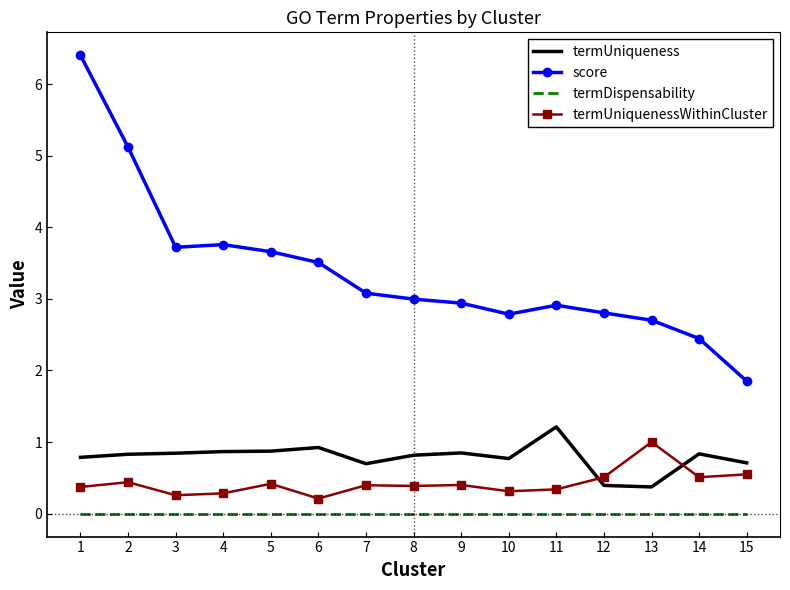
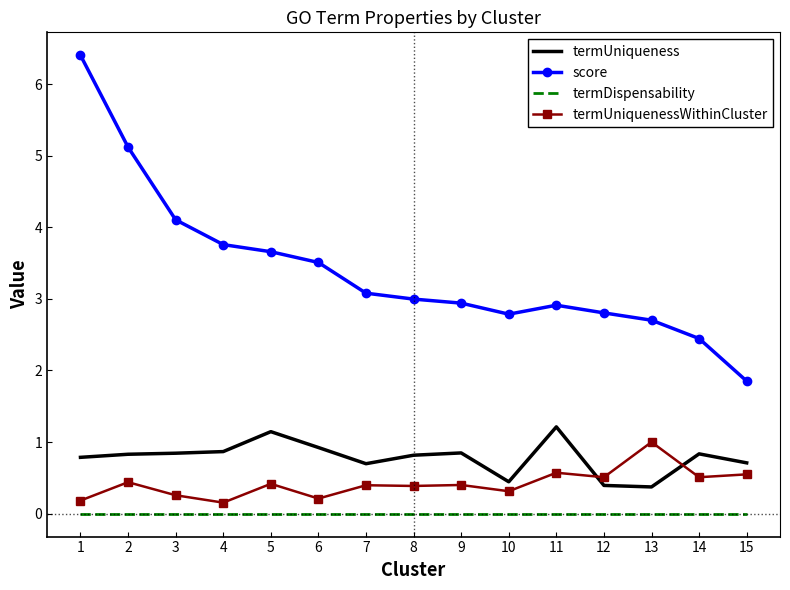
  {
    "termUniqueness": {
      "1": 0.8,
      "2": 0.8,
      "3": 0.8,
      "4": 0.9,
-     "5": 0.9,
+     "5": 1.1,
      "6": 0.9,
      "7": 0.7,
      "8": 0.8,
      "9": 0.8,
-     "10": 0.8,
+     "10": 0.4,
      "11": 1.2,
      "12": 0.4,
      "13": 0.4,
      "14": 0.8,
      "15": 0.7
    },
    "score": {
      "1": 6.4,
      "2": 5.1,
-     "3": 3.7,
+     "3": 4.1,
      "4": 3.8,
      "5": 3.7,
      "6": 3.5,
      "7": 3.1,
      "8": 3.0,
      "9": 2.9,
      "10": 2.8,
      "11": 2.9,
      "12": 2.8,
      "13": 2.7,
      "14": 2.4,
      "15": 1.9
    },
    "termDispensability": {
      "1": 0.0,
      "2": 0.0,
      "3": 0.0,
      "4": 0.0,
      "5": 0.0,
      "6": 0.0,
      "7": 0.0,
      "8": 0.0,
      "9": 0.0,
      "10": 0.0,
      "11": 0.0,
      "12": 0.0,
      "13": 0.0,
      "14": 0.0,
      "15": 0.0
    },
    "termUniquenessWithinCluster": {
-     "1": 0.4,
+     "1": 0.2,
      "2": 0.4,
      "3": 0.3,
-     "4": 0.3,
+     "4": 0.2,
      "5": 0.4,
      "6": 0.2,
      "7": 0.4,
      "8": 0.4,
      "9": 0.4,
      "10": 0.3,
-     "11": 0.3,
+     "11": 0.6,
      "12": 0.5,
      "13": 1.0,
      "14": 0.5,
      "15": 0.5
    }
  }
